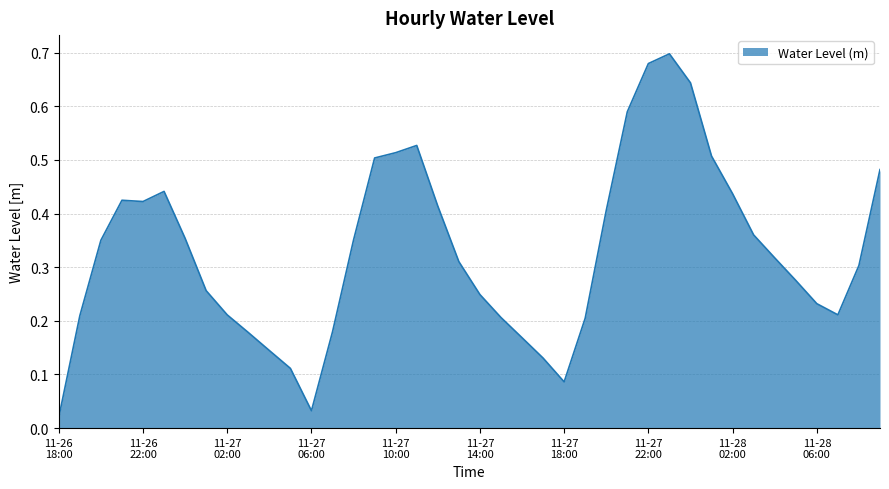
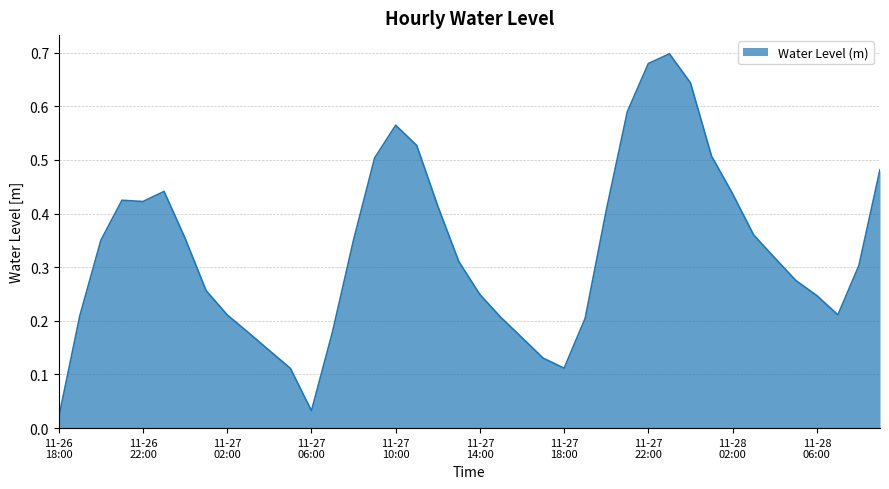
  {
    "11-26 18:00": 0.02,
    "11-26 22:00": 0.42,
    "11-27 02:00": 0.21,
    "11-27 06:00": 0.03,
-   "11-27 10:00": 0.51,
+   "11-27 10:00": 0.56,
    "11-27 14:00": 0.25,
-   "11-27 18:00": 0.09,
+   "11-27 18:00": 0.11,
    "11-27 22:00": 0.68,
    "11-28 02:00": 0.44,
-   "11-28 06:00": 0.23
+   "11-28 06:00": 0.25
  }
